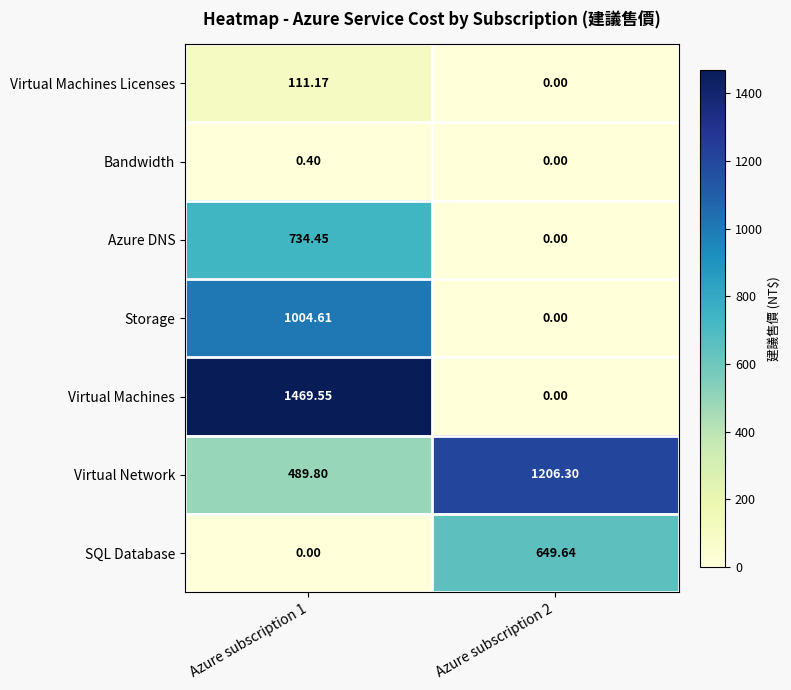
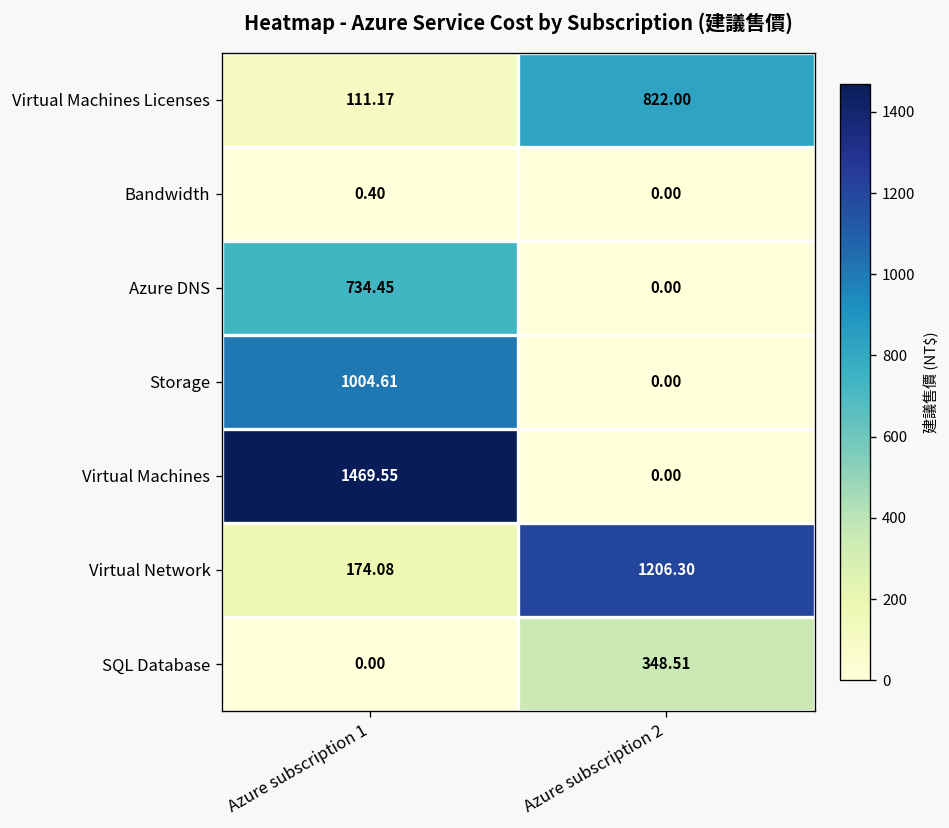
  {
    "Virtual Machines Licenses": {
      "Azure subscription 1": 111.17,
-     "Azure subscription 2": 0.00
+     "Azure subscription 2": 822.00
    },
    "Bandwidth": {
      "Azure subscription 1": 0.40,
      "Azure subscription 2": 0.00
    },
    "Azure DNS": {
      "Azure subscription 1": 734.45,
      "Azure subscription 2": 0.00
    },
    "Storage": {
      "Azure subscription 1": 1004.61,
      "Azure subscription 2": 0.00
    },
    "Virtual Machines": {
      "Azure subscription 1": 1469.55,
      "Azure subscription 2": 0.00
    },
    "Virtual Network": {
-     "Azure subscription 1": 489.80,
+     "Azure subscription 1": 174.08,
      "Azure subscription 2": 1206.30
    },
    "SQL Database": {
      "Azure subscription 1": 0.00,
-     "Azure subscription 2": 649.64
+     "Azure subscription 2": 348.51
    }
  }
